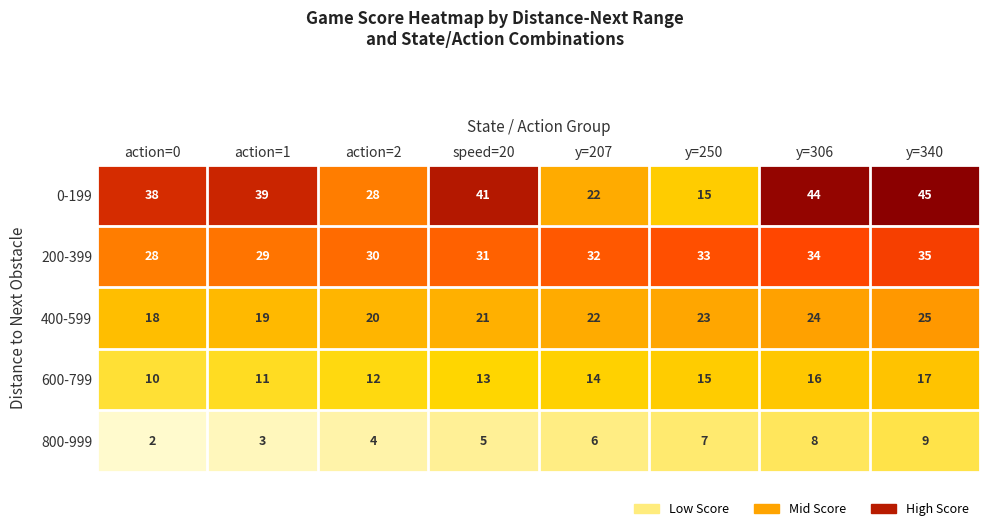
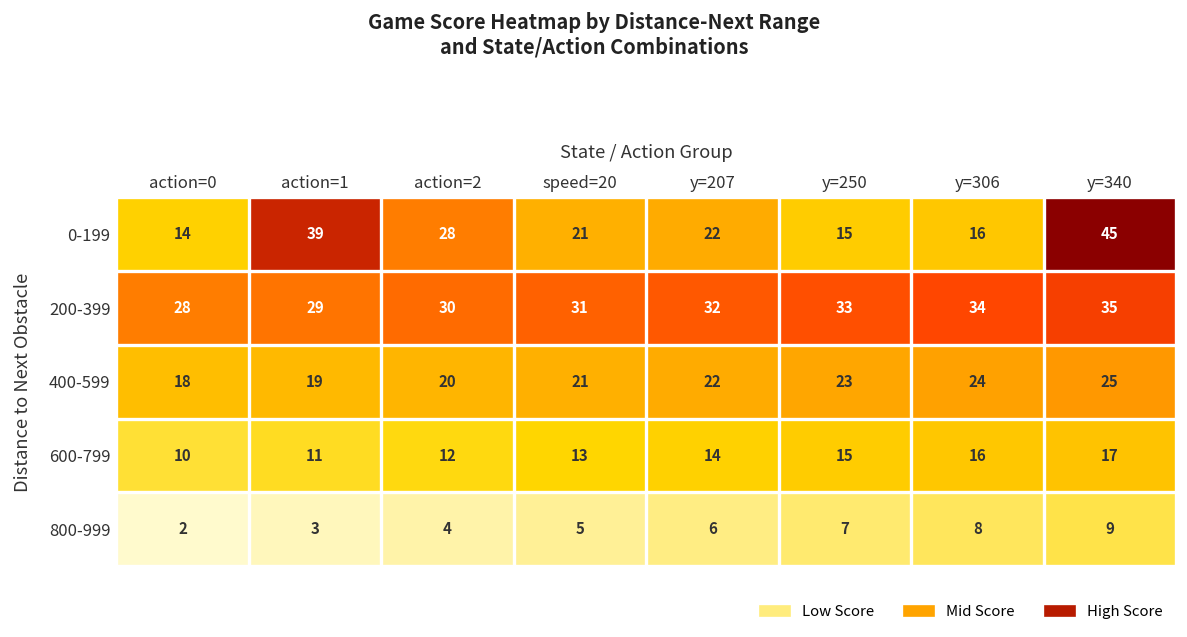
  {
    "0-199": {
-     "action=0": 38,
+     "action=0": 14,
      "action=1": 39,
      "action=2": 28,
-     "speed=20": 41,
+     "speed=20": 21,
      "y=207": 22,
      "y=250": 15,
-     "y=306": 44,
+     "y=306": 16,
      "y=340": 45
    },
    "200-399": {
      "action=0": 28,
      "action=1": 29,
      "action=2": 30,
      "speed=20": 31,
      "y=207": 32,
      "y=250": 33,
      "y=306": 34,
      "y=340": 35
    },
    "400-599": {
      "action=0": 18,
      "action=1": 19,
      "action=2": 20,
      "speed=20": 21,
      "y=207": 22,
      "y=250": 23,
      "y=306": 24,
      "y=340": 25
    },
    "600-799": {
      "action=0": 10,
      "action=1": 11,
      "action=2": 12,
      "speed=20": 13,
      "y=207": 14,
      "y=250": 15,
      "y=306": 16,
      "y=340": 17
    },
    "800-999": {
      "action=0": 2,
      "action=1": 3,
      "action=2": 4,
      "speed=20": 5,
      "y=207": 6,
      "y=250": 7,
      "y=306": 8,
      "y=340": 9
    }
  }
